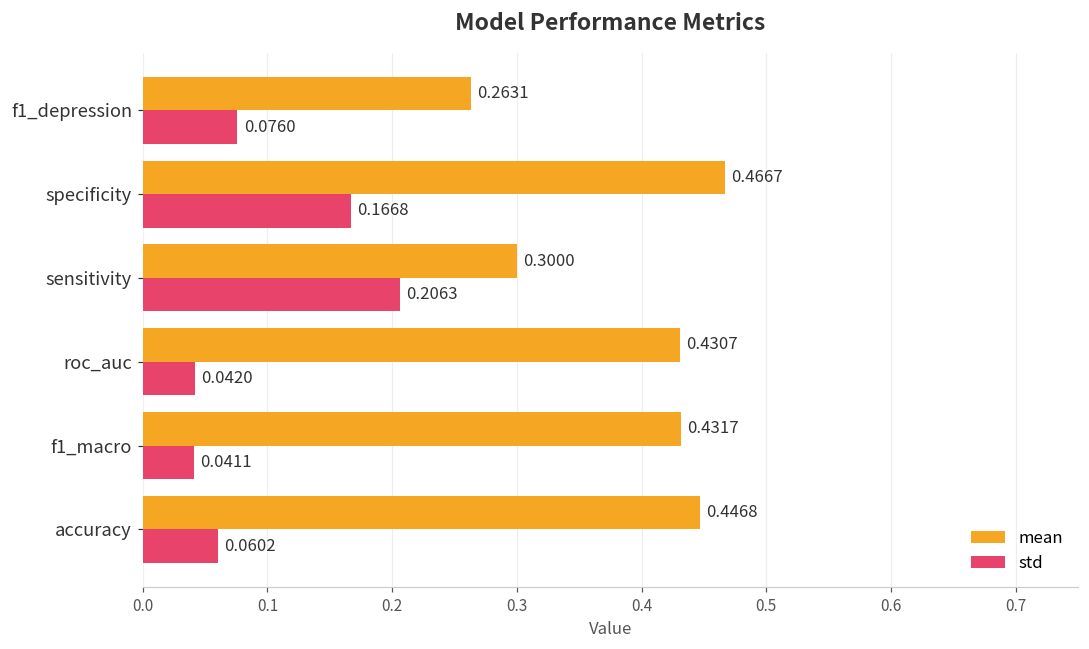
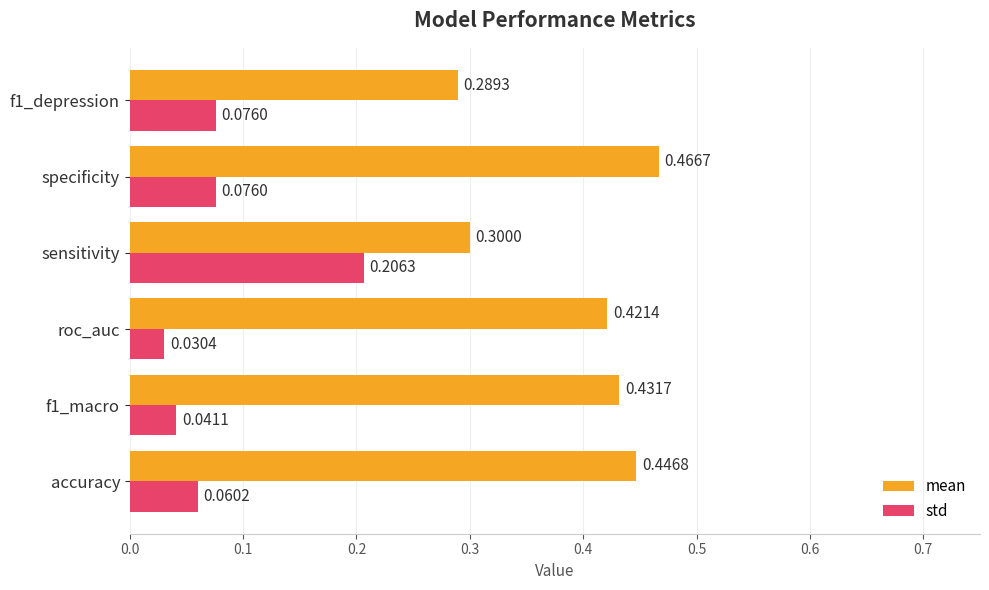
  {
    "mean": {
-     "f1_depression": 0.2631,
+     "f1_depression": 0.2893,
      "specificity": 0.4667,
      "sensitivity": 0.3000,
-     "roc_auc": 0.4307,
+     "roc_auc": 0.4214,
      "f1_macro": 0.4317,
      "accuracy": 0.4468
    },
    "std": {
      "f1_depression": 0.0760,
-     "specificity": 0.1668,
+     "specificity": 0.0760,
      "sensitivity": 0.2063,
-     "roc_auc": 0.0420,
+     "roc_auc": 0.0304,
      "f1_macro": 0.0411,
      "accuracy": 0.0602
    }
  }
